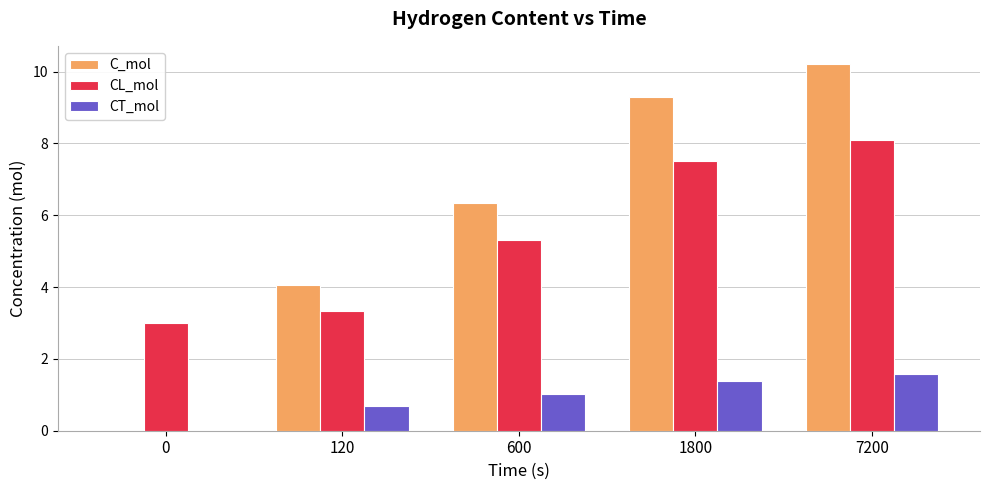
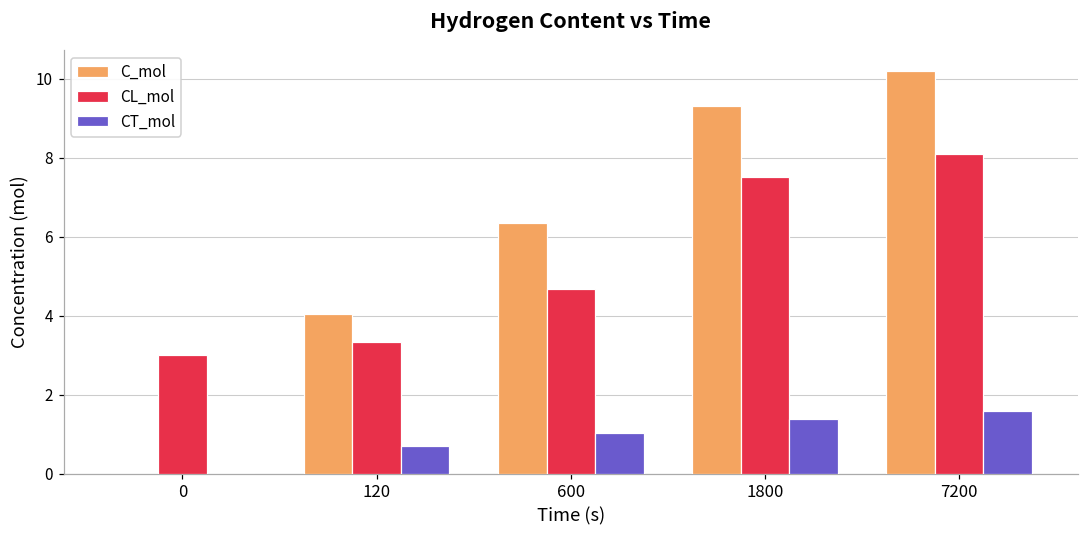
  {
    "C_mol": {
      "0": 0.0,
      "120": 4.0,
      "600": 6.3,
      "1800": 9.3,
      "7200": 10.2
    },
    "CL_mol": {
      "0": 3.0,
      "120": 3.3,
-     "600": 5.3,
+     "600": 4.7,
      "1800": 7.5,
      "7200": 8.1
    },
    "CT_mol": {
      "0": 0.0,
      "120": 0.7,
      "600": 1.0,
      "1800": 1.4,
      "7200": 1.6
    }
  }
